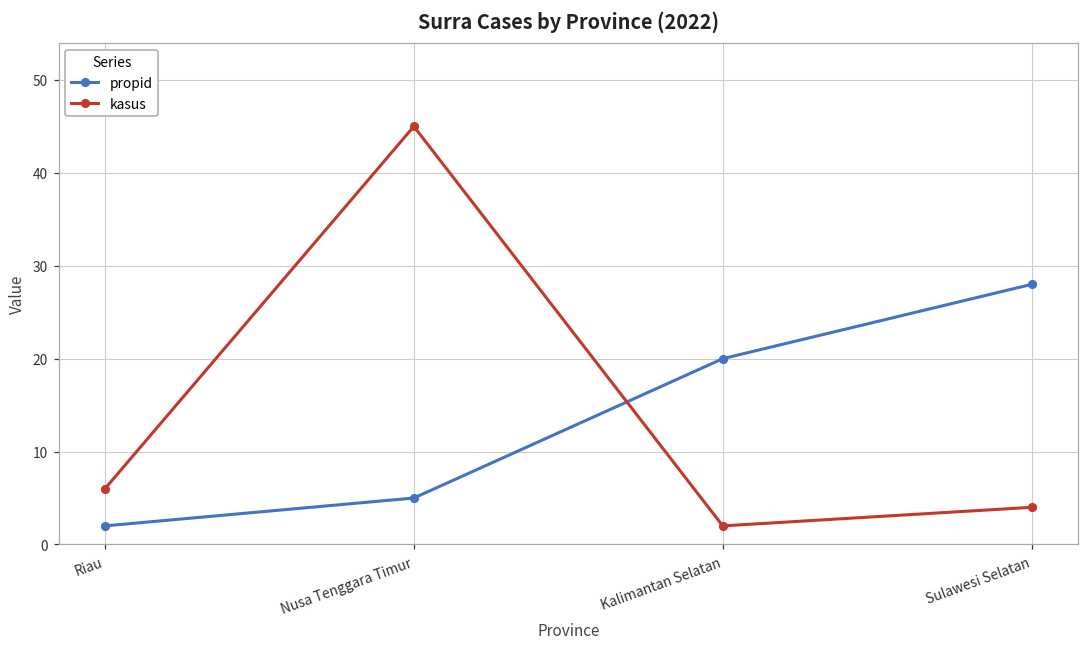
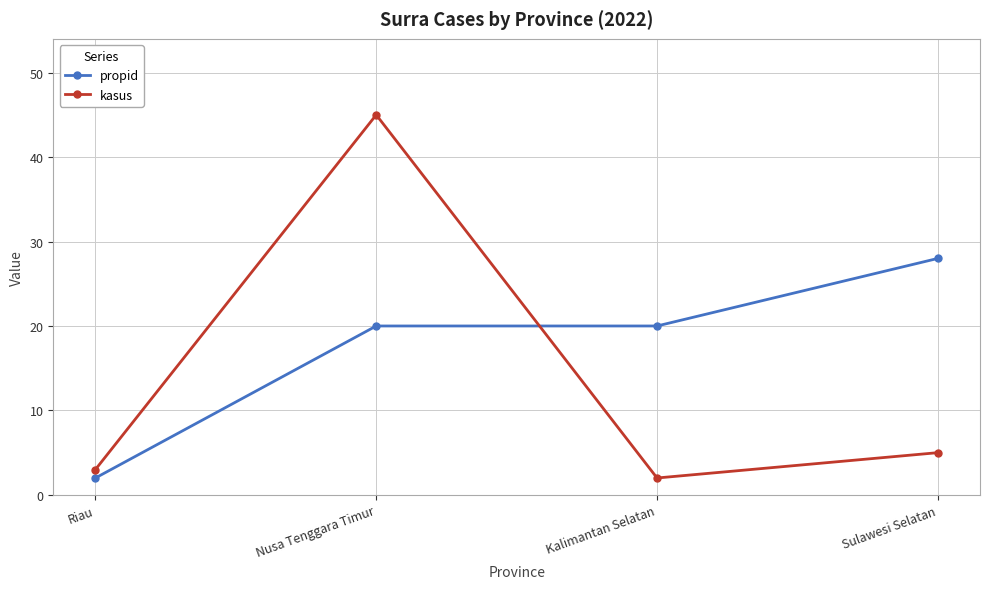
  {
    "propid": {
      "Riau": 2,
-     "Nusa Tenggara Timur": 5,
+     "Nusa Tenggara Timur": 20,
      "Kalimantan Selatan": 20,
      "Sulawesi Selatan": 28
    },
    "kasus": {
-     "Riau": 6,
+     "Riau": 3,
      "Nusa Tenggara Timur": 45,
      "Kalimantan Selatan": 2,
-     "Sulawesi Selatan": 4
+     "Sulawesi Selatan": 5
    }
  }
